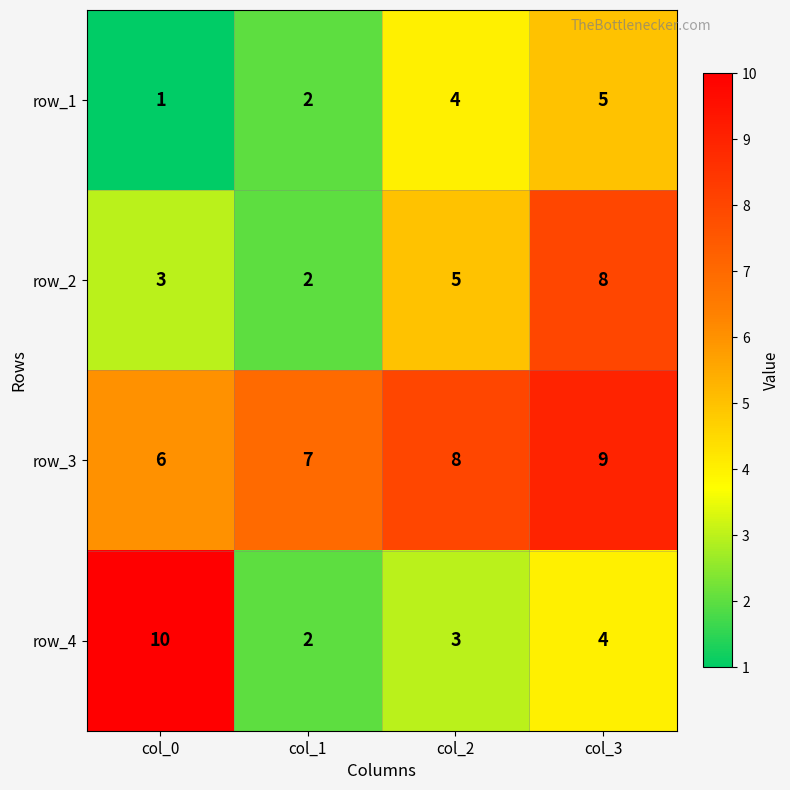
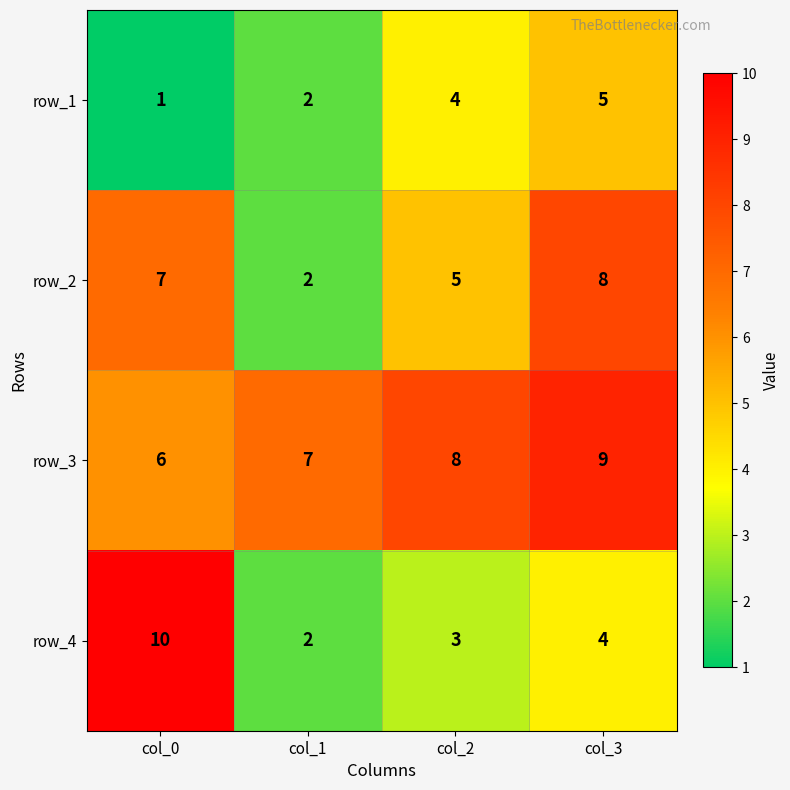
  {
    "row_1": {
      "col_0": 1,
      "col_1": 2,
      "col_2": 4,
      "col_3": 5
    },
    "row_2": {
-     "col_0": 3,
+     "col_0": 7,
      "col_1": 2,
      "col_2": 5,
      "col_3": 8
    },
    "row_3": {
      "col_0": 6,
      "col_1": 7,
      "col_2": 8,
      "col_3": 9
    },
    "row_4": {
      "col_0": 10,
      "col_1": 2,
      "col_2": 3,
      "col_3": 4
    }
  }
